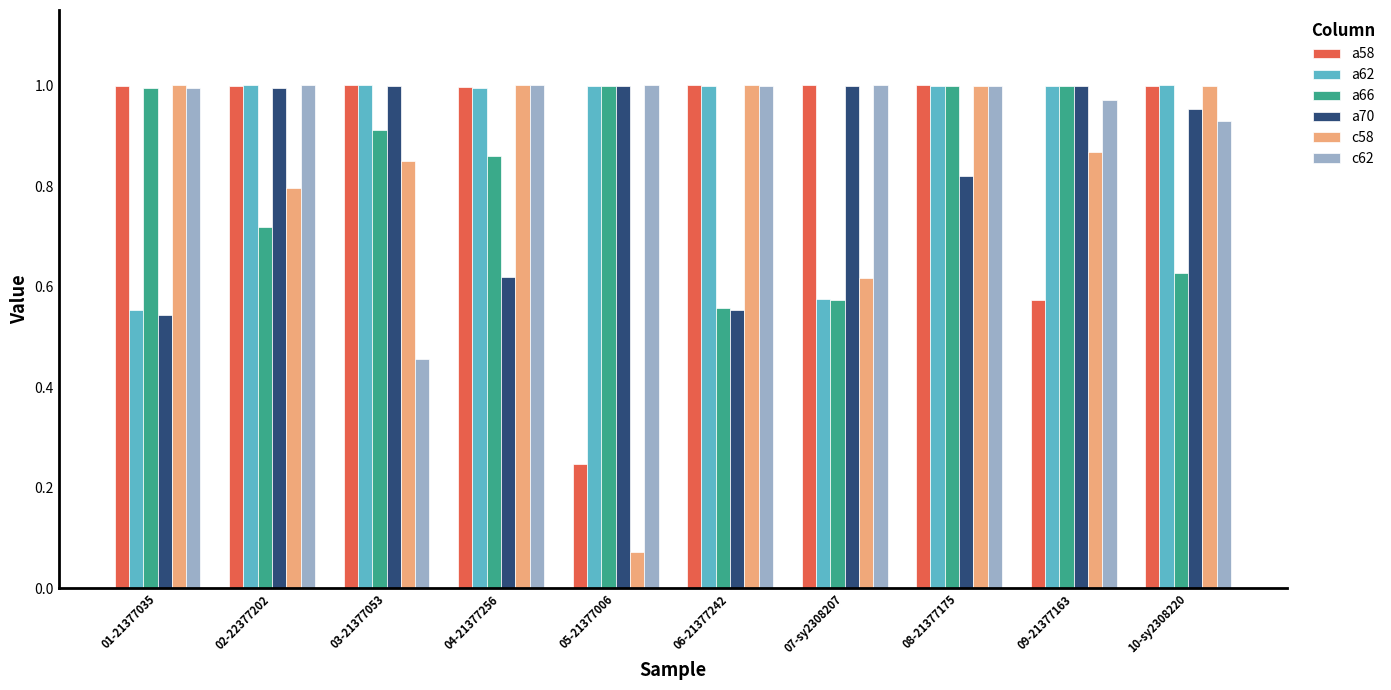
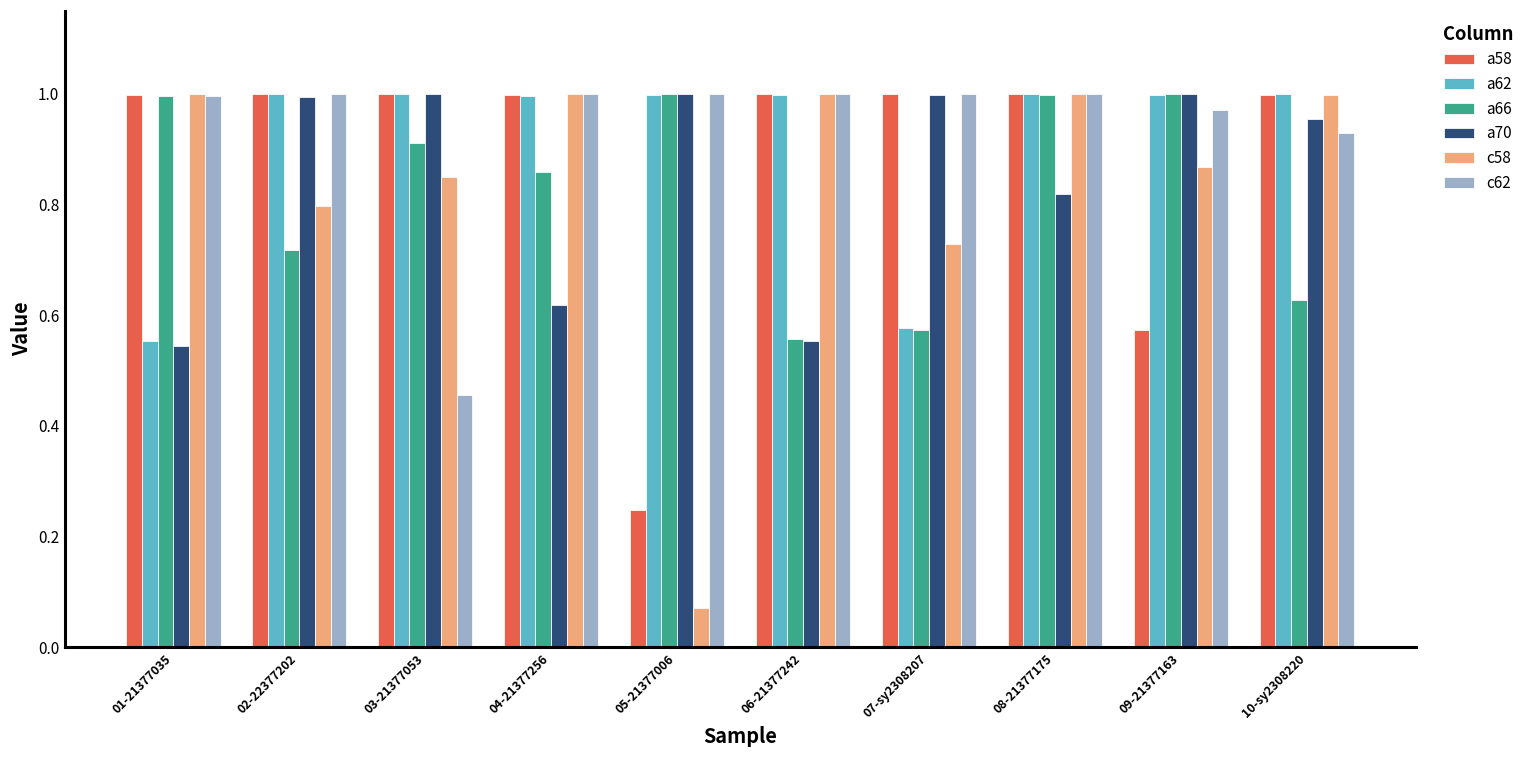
  {
    "a58": {
      "01-21377035": 1.00,
      "02-22377202": 1.00,
      "03-21377053": 1.00,
      "04-21377256": 1.00,
      "05-21377006": 0.25,
      "06-21377242": 1.00,
      "07-sy2308207": 1.00,
      "08-21377175": 1.00,
      "09-21377163": 0.57,
      "10-sy2308220": 1.00
    },
    "a62": {
      "01-21377035": 0.55,
      "02-22377202": 1.00,
      "03-21377053": 1.00,
      "04-21377256": 1.00,
      "05-21377006": 1.00,
      "06-21377242": 1.00,
      "07-sy2308207": 0.58,
      "08-21377175": 1.00,
      "09-21377163": 1.00,
      "10-sy2308220": 1.00
    },
    "a66": {
      "01-21377035": 1.00,
      "02-22377202": 0.72,
      "03-21377053": 0.91,
      "04-21377256": 0.86,
      "05-21377006": 1.00,
      "06-21377242": 0.56,
      "07-sy2308207": 0.57,
      "08-21377175": 1.00,
      "09-21377163": 1.00,
      "10-sy2308220": 0.63
    },
    "a70": {
      "01-21377035": 0.54,
      "02-22377202": 0.99,
      "03-21377053": 1.00,
      "04-21377256": 0.62,
      "05-21377006": 1.00,
      "06-21377242": 0.55,
      "07-sy2308207": 1.00,
      "08-21377175": 0.82,
      "09-21377163": 1.00,
      "10-sy2308220": 0.95
    },
    "c58": {
      "01-21377035": 1.00,
      "02-22377202": 0.80,
      "03-21377053": 0.85,
      "04-21377256": 1.00,
      "05-21377006": 0.07,
      "06-21377242": 1.00,
-     "07-sy2308207": 0.62,
+     "07-sy2308207": 0.73,
      "08-21377175": 1.00,
      "09-21377163": 0.87,
      "10-sy2308220": 1.00
    },
    "c62": {
      "01-21377035": 1.00,
      "02-22377202": 1.00,
      "03-21377053": 0.46,
      "04-21377256": 1.00,
      "05-21377006": 1.00,
      "06-21377242": 1.00,
      "07-sy2308207": 1.00,
      "08-21377175": 1.00,
      "09-21377163": 0.97,
      "10-sy2308220": 0.93
    }
  }
